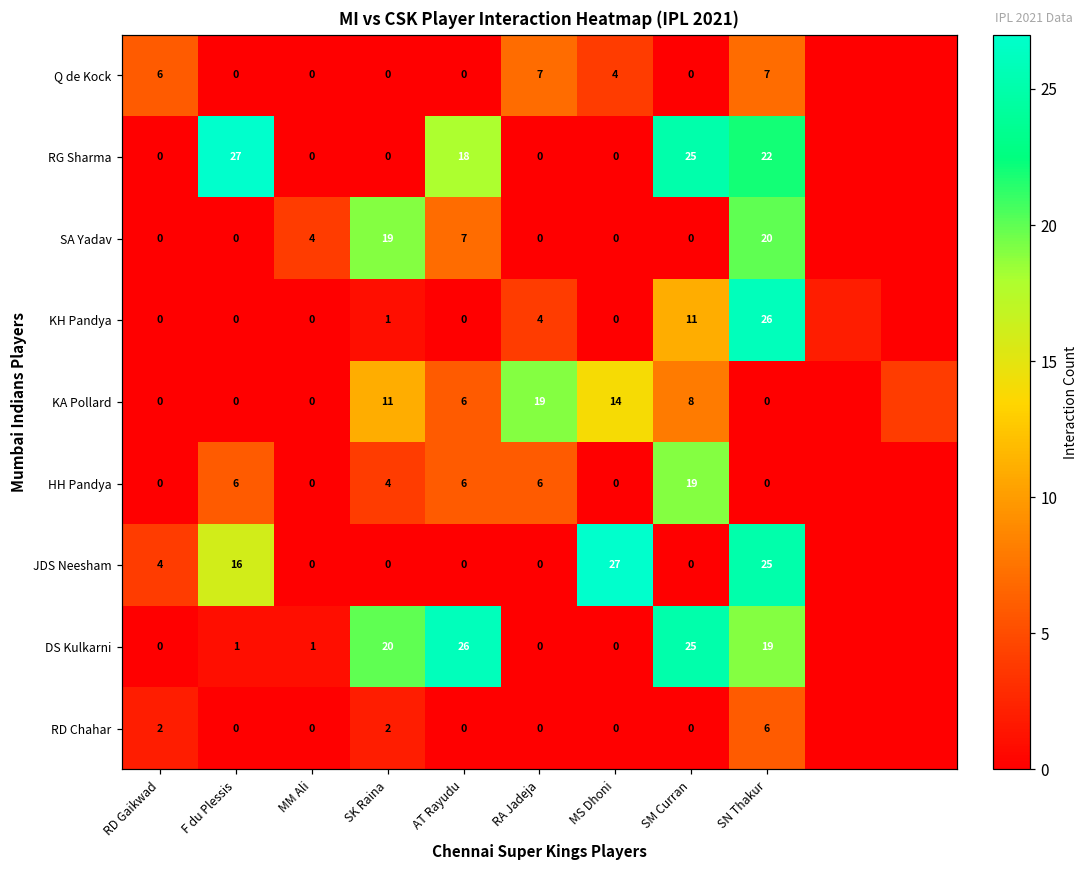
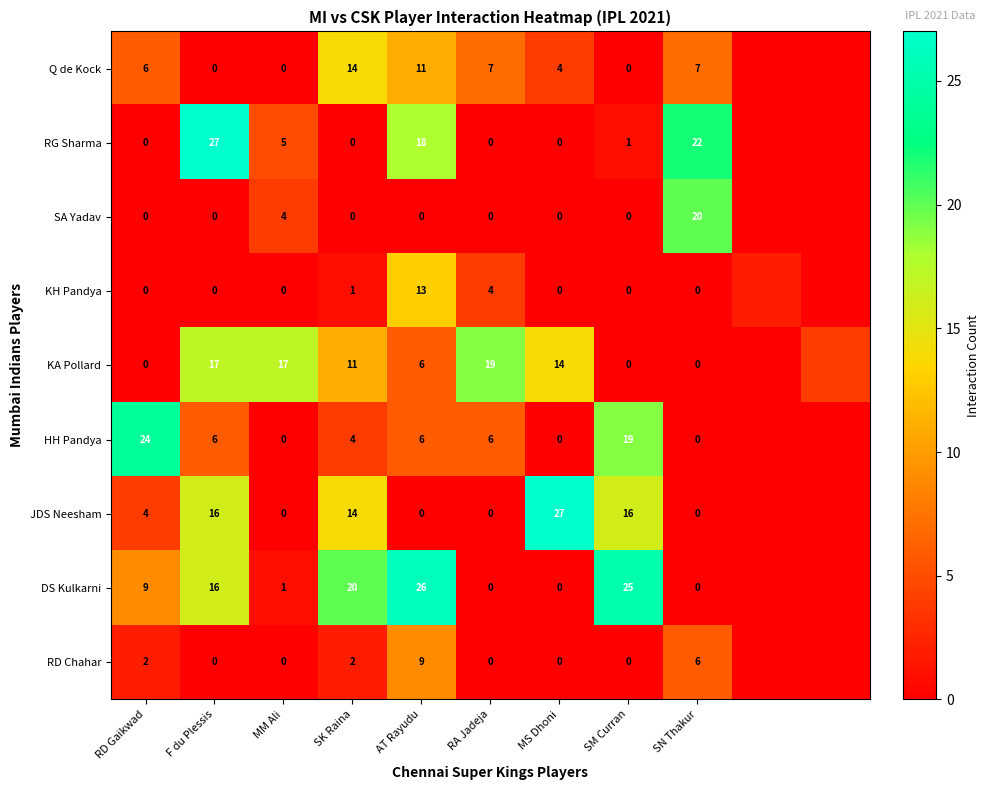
  {
    "Q de Kock": {
      "RD Gaikwad": 6,
      "F du Plessis": 0,
      "MM Ali": 0,
-     "SK Raina": 0,
-     "AT Rayudu": 0,
+     "SK Raina": 14,
+     "AT Rayudu": 11,
      "RA Jadeja": 7,
      "MS Dhoni": 4,
      "SM Curran": 0,
      "SN Thakur": 7
    },
    "RG Sharma": {
      "RD Gaikwad": 0,
      "F du Plessis": 27,
-     "MM Ali": 0,
+     "MM Ali": 5,
      "SK Raina": 0,
      "AT Rayudu": 18,
      "RA Jadeja": 0,
      "MS Dhoni": 0,
-     "SM Curran": 25,
+     "SM Curran": 1,
      "SN Thakur": 22
    },
    "SA Yadav": {
      "RD Gaikwad": 0,
      "F du Plessis": 0,
      "MM Ali": 4,
-     "SK Raina": 19,
-     "AT Rayudu": 7,
+     "SK Raina": 0,
+     "AT Rayudu": 0,
      "RA Jadeja": 0,
      "MS Dhoni": 0,
      "SM Curran": 0,
      "SN Thakur": 20
    },
    "KH Pandya": {
      "RD Gaikwad": 0,
      "F du Plessis": 0,
      "MM Ali": 0,
      "SK Raina": 1,
-     "AT Rayudu": 0,
+     "AT Rayudu": 13,
      "RA Jadeja": 4,
      "MS Dhoni": 0,
-     "SM Curran": 11,
-     "SN Thakur": 26
+     "SM Curran": 0,
+     "SN Thakur": 0
    },
    "KA Pollard": {
      "RD Gaikwad": 0,
-     "F du Plessis": 0,
-     "MM Ali": 0,
+     "F du Plessis": 17,
+     "MM Ali": 17,
      "SK Raina": 11,
      "AT Rayudu": 6,
      "RA Jadeja": 19,
      "MS Dhoni": 14,
-     "SM Curran": 8,
+     "SM Curran": 0,
      "SN Thakur": 0
    },
    "HH Pandya": {
-     "RD Gaikwad": 0,
+     "RD Gaikwad": 24,
      "F du Plessis": 6,
      "MM Ali": 0,
      "SK Raina": 4,
      "AT Rayudu": 6,
      "RA Jadeja": 6,
      "MS Dhoni": 0,
      "SM Curran": 19,
      "SN Thakur": 0
    },
    "JDS Neesham": {
      "RD Gaikwad": 4,
      "F du Plessis": 16,
      "MM Ali": 0,
-     "SK Raina": 0,
+     "SK Raina": 14,
      "AT Rayudu": 0,
      "RA Jadeja": 0,
      "MS Dhoni": 27,
-     "SM Curran": 0,
-     "SN Thakur": 25
+     "SM Curran": 16,
+     "SN Thakur": 0
    },
    "DS Kulkarni": {
-     "RD Gaikwad": 0,
-     "F du Plessis": 1,
+     "RD Gaikwad": 9,
+     "F du Plessis": 16,
      "MM Ali": 1,
      "SK Raina": 20,
      "AT Rayudu": 26,
      "RA Jadeja": 0,
      "MS Dhoni": 0,
      "SM Curran": 25,
-     "SN Thakur": 19
+     "SN Thakur": 0
    },
    "RD Chahar": {
      "RD Gaikwad": 2,
      "F du Plessis": 0,
      "MM Ali": 0,
      "SK Raina": 2,
-     "AT Rayudu": 0,
+     "AT Rayudu": 9,
      "RA Jadeja": 0,
      "MS Dhoni": 0,
      "SM Curran": 0,
      "SN Thakur": 6
    }
  }
